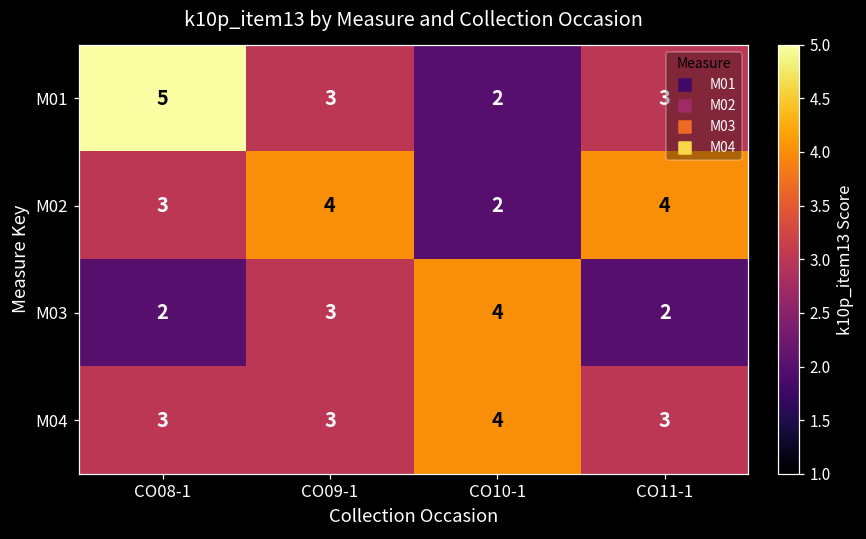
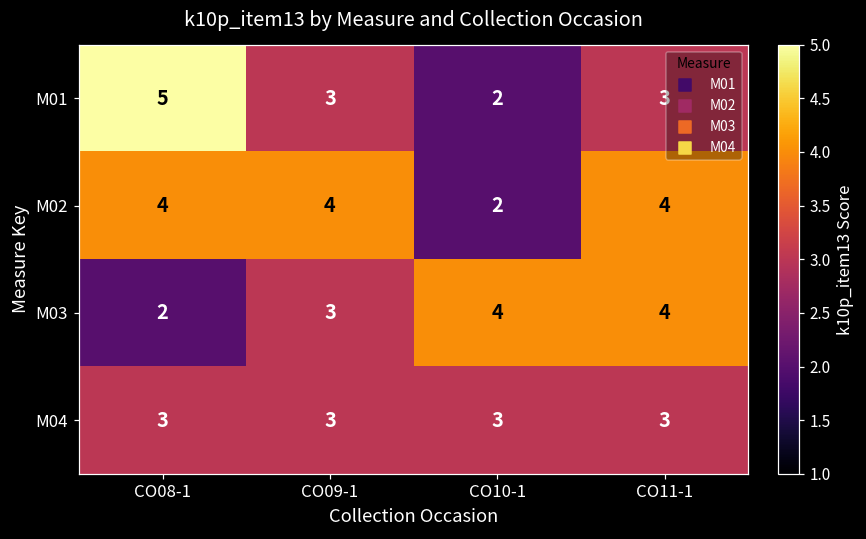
  {
    "M01": {
      "CO08-1": 5,
      "CO09-1": 3,
      "CO10-1": 2
    },
    "M02": {
-     "CO08-1": 3,
+     "CO08-1": 4,
      "CO09-1": 4,
      "CO10-1": 2,
      "CO11-1": 4
    },
    "M03": {
      "CO08-1": 2,
      "CO09-1": 3,
      "CO10-1": 4,
-     "CO11-1": 2
+     "CO11-1": 4
    },
    "M04": {
      "CO08-1": 3,
      "CO09-1": 3,
-     "CO10-1": 4,
+     "CO10-1": 3,
      "CO11-1": 3
    }
  }
